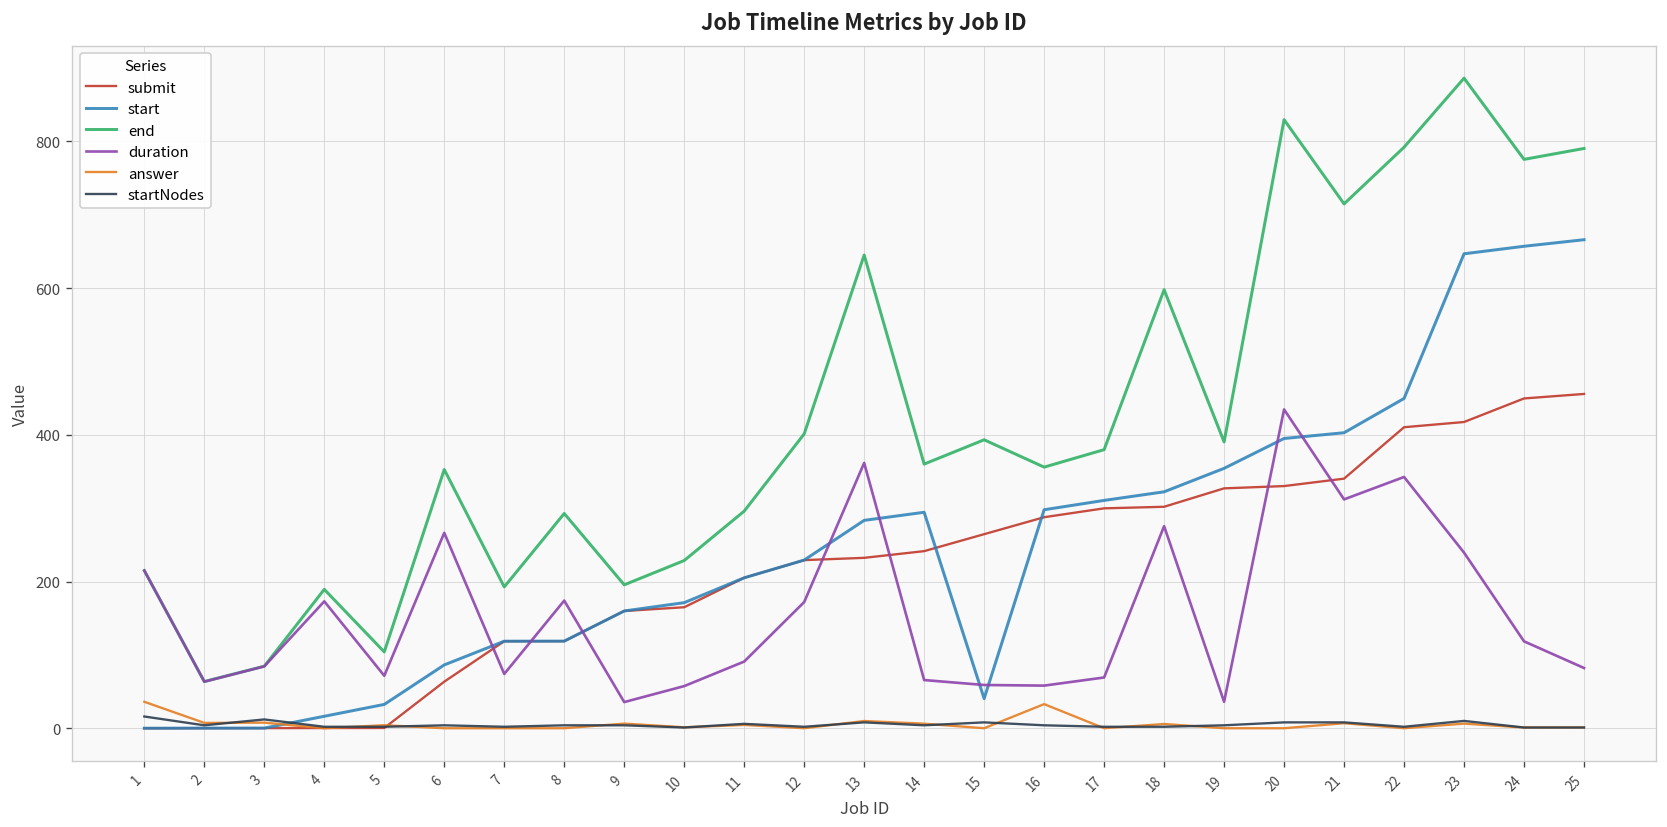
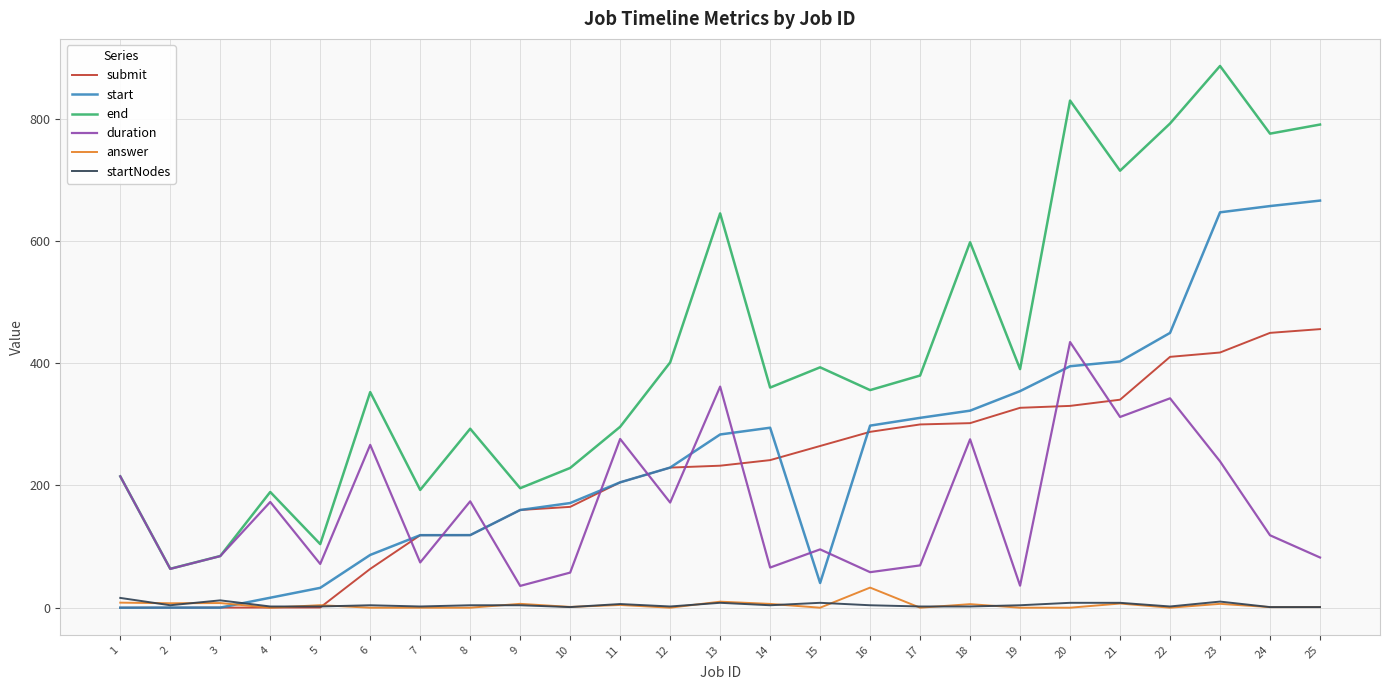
  {
    "submit": {
      "6": 60,
      "10": 160,
      "13": 230,
      "14": 240,
      "15": 260,
      "16": 290,
      "17": 300,
      "18": 300,
      "19": 330,
      "20": 330,
      "21": 340,
      "22": 410,
      "23": 420,
      "24": 450,
      "25": 460
    },
    "start": {
      "4": 20,
      "5": 30,
      "6": 90,
      "10": 170,
      "13": 280,
      "14": 290,
      "15": 40,
      "16": 300,
      "17": 310,
      "18": 320,
      "19": 350,
      "20": 400,
      "21": 400,
      "22": 450,
      "23": 650,
      "24": 660,
      "25": 670
    },
    "end": {
      "4": 190,
      "5": 100,
      "6": 350,
      "7": 190,
      "8": 290,
      "9": 200,
      "10": 230,
      "11": 300,
      "12": 400,
      "13": 650,
      "14": 360,
      "15": 390,
      "16": 360,
      "17": 380,
      "18": 600,
      "19": 390,
      "20": 830,
      "21": 710,
      "22": 790,
      "23": 890,
      "24": 780,
      "25": 790
    },
    "duration": {
      "4": 170,
      "5": 70,
      "6": 270,
      "7": 70,
      "8": 170,
      "9": 40,
      "10": 60,
-     "11": 90,
+     "11": 280,
      "12": 170,
      "13": 360,
      "14": 70,
-     "15": 60,
+     "15": 100,
      "16": 60,
      "17": 70,
      "18": 280,
      "19": 40,
      "20": 430,
      "21": 310,
      "22": 340,
      "23": 240,
      "24": 120,
      "25": 80
    },
    "answer": {
-     "1": 40,
+     "1": 10,
      "3": 10,
      "15": 0,
      "16": 30,
      "20": 0
    },
    "startNodes": {
      "1": 20,
      "3": 10,
      "15": 10,
      "16": 0,
      "20": 10
    }
  }
